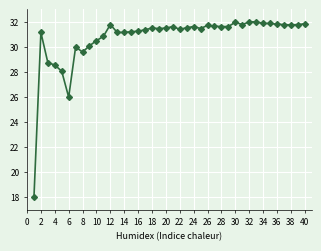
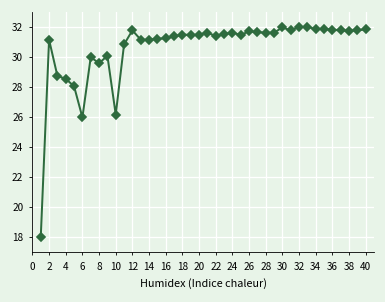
  {
    "2": 31.2,
    "4": 28.6,
    "6": 26.0,
    "8": 29.6,
-   "10": 30.5,
+   "10": 26.2,
    "12": 31.8,
    "14": 31.2,
    "16": 31.2,
    "18": 31.5,
    "20": 31.5,
    "22": 31.4,
    "24": 31.6,
    "26": 31.7,
    "28": 31.6,
    "30": 32.0,
    "32": 32.0,
    "34": 31.9,
    "36": 31.8,
    "38": 31.7,
    "40": 31.8
  }
